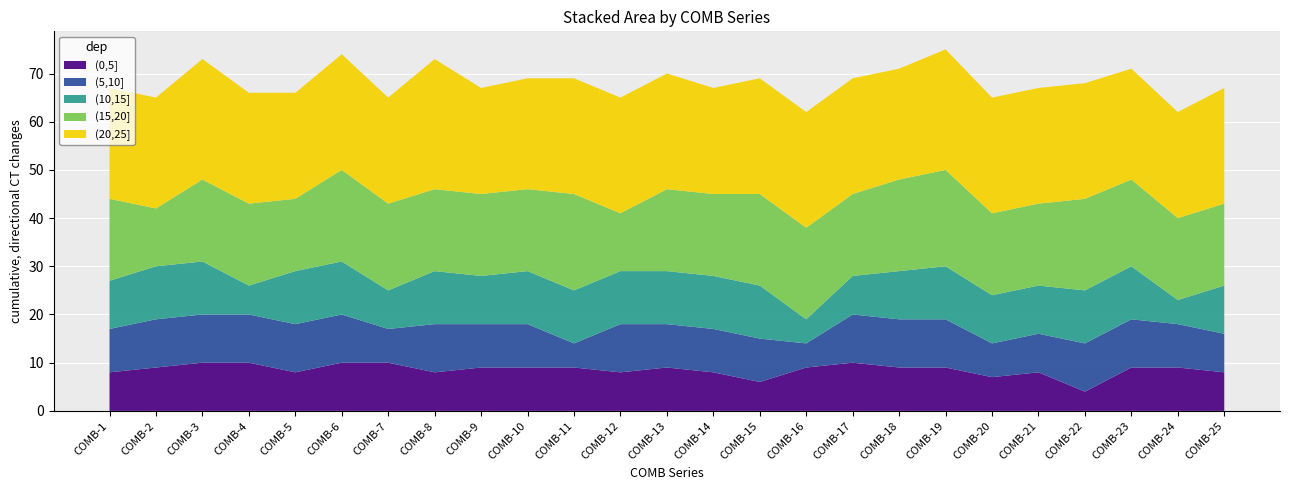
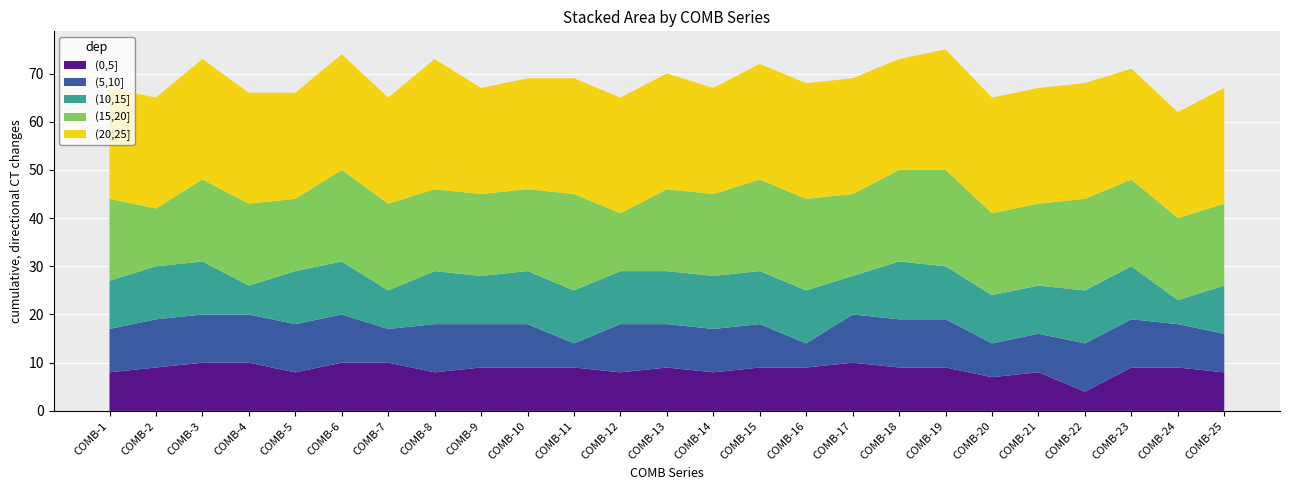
  {
    "(0,5]": {
      "COMB-1": 8,
      "COMB-2": 9,
      "COMB-3": 10,
      "COMB-4": 10,
      "COMB-5": 8,
      "COMB-6": 10,
      "COMB-7": 10,
      "COMB-8": 8,
      "COMB-9": 9,
      "COMB-10": 9,
      "COMB-11": 9,
      "COMB-12": 8,
      "COMB-13": 9,
      "COMB-14": 8,
-     "COMB-15": 6,
+     "COMB-15": 9,
      "COMB-16": 9,
      "COMB-17": 10,
      "COMB-18": 9,
      "COMB-19": 9,
      "COMB-20": 7,
      "COMB-21": 8,
      "COMB-22": 4,
      "COMB-23": 9,
      "COMB-24": 9,
      "COMB-25": 8
    },
    "(5,10]": {
      "COMB-1": 9,
      "COMB-2": 10,
      "COMB-3": 10,
      "COMB-4": 10,
      "COMB-5": 10,
      "COMB-6": 10,
      "COMB-7": 7,
      "COMB-8": 10,
      "COMB-9": 9,
      "COMB-10": 9,
      "COMB-11": 5,
      "COMB-12": 10,
      "COMB-13": 9,
      "COMB-14": 9,
      "COMB-15": 9,
      "COMB-16": 5,
      "COMB-17": 10,
      "COMB-18": 10,
      "COMB-19": 10,
      "COMB-20": 7,
      "COMB-21": 8,
      "COMB-22": 10,
      "COMB-23": 10,
      "COMB-24": 9,
      "COMB-25": 8
    },
    "(10,15]": {
      "COMB-1": 10,
      "COMB-2": 11,
      "COMB-3": 11,
      "COMB-4": 6,
      "COMB-5": 11,
      "COMB-6": 11,
      "COMB-7": 8,
      "COMB-8": 11,
      "COMB-9": 10,
      "COMB-10": 11,
      "COMB-11": 11,
      "COMB-12": 11,
      "COMB-13": 11,
      "COMB-14": 11,
      "COMB-15": 11,
-     "COMB-16": 5,
+     "COMB-16": 11,
      "COMB-17": 8,
-     "COMB-18": 10,
+     "COMB-18": 12,
      "COMB-19": 11,
      "COMB-20": 10,
      "COMB-21": 10,
      "COMB-22": 11,
      "COMB-23": 11,
      "COMB-24": 5,
      "COMB-25": 10
    },
    "(15,20]": {
      "COMB-1": 17,
      "COMB-2": 12,
      "COMB-3": 17,
      "COMB-4": 17,
      "COMB-5": 15,
      "COMB-6": 19,
      "COMB-7": 18,
      "COMB-8": 17,
      "COMB-9": 17,
      "COMB-10": 17,
      "COMB-11": 20,
      "COMB-12": 12,
      "COMB-13": 17,
      "COMB-14": 17,
      "COMB-15": 19,
      "COMB-16": 19,
      "COMB-17": 17,
      "COMB-18": 19,
      "COMB-19": 20,
      "COMB-20": 17,
      "COMB-21": 17,
      "COMB-22": 19,
      "COMB-23": 18,
      "COMB-24": 17,
      "COMB-25": 17
    },
    "(20,25]": {
      "COMB-2": 23,
      "COMB-3": 25,
      "COMB-4": 23,
      "COMB-5": 22,
      "COMB-6": 24,
      "COMB-7": 22,
      "COMB-8": 27,
      "COMB-9": 22,
      "COMB-10": 23,
      "COMB-11": 24,
      "COMB-12": 24,
      "COMB-13": 24,
      "COMB-14": 22,
      "COMB-15": 24,
      "COMB-16": 24,
      "COMB-17": 24,
      "COMB-18": 23,
      "COMB-19": 25,
      "COMB-20": 24,
      "COMB-21": 24,
      "COMB-22": 24,
      "COMB-23": 23,
      "COMB-24": 22,
      "COMB-25": 24
    }
  }
